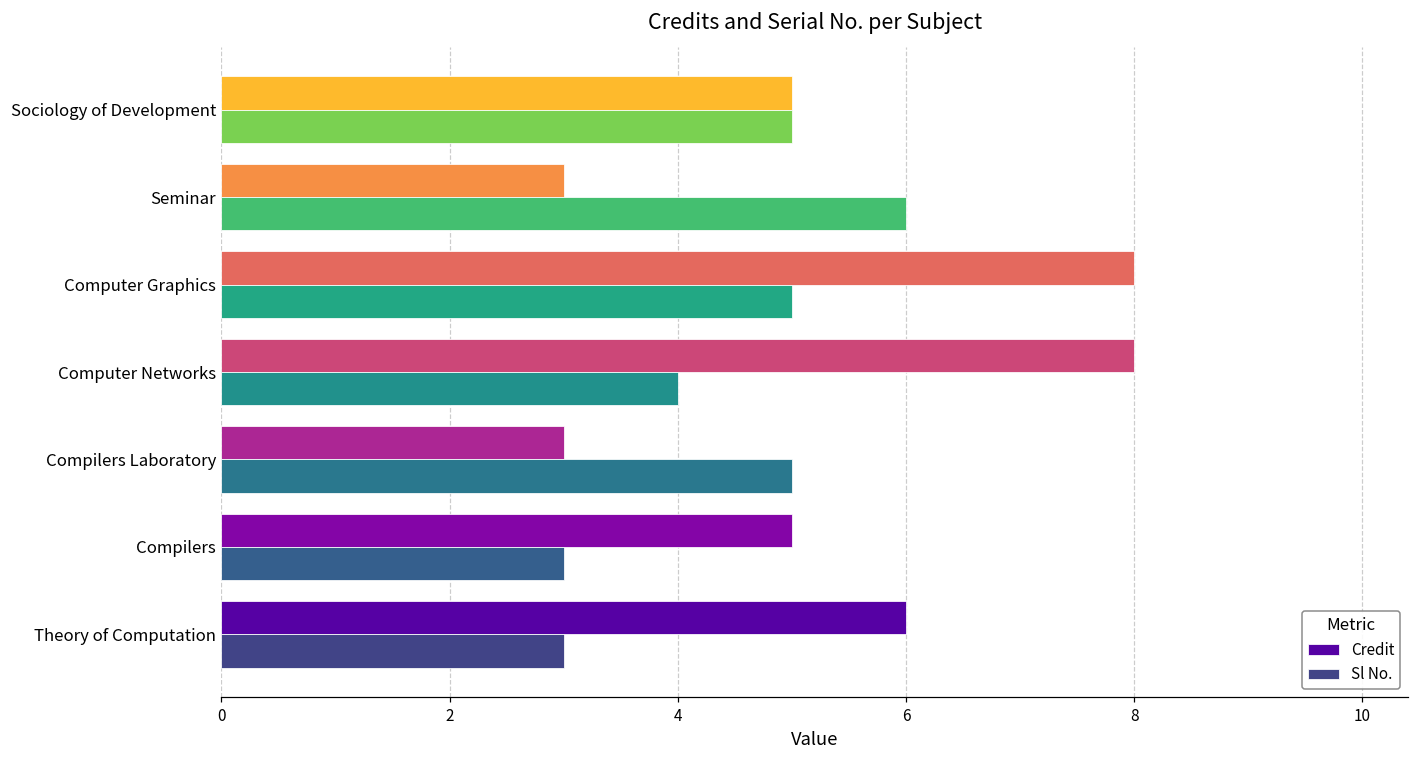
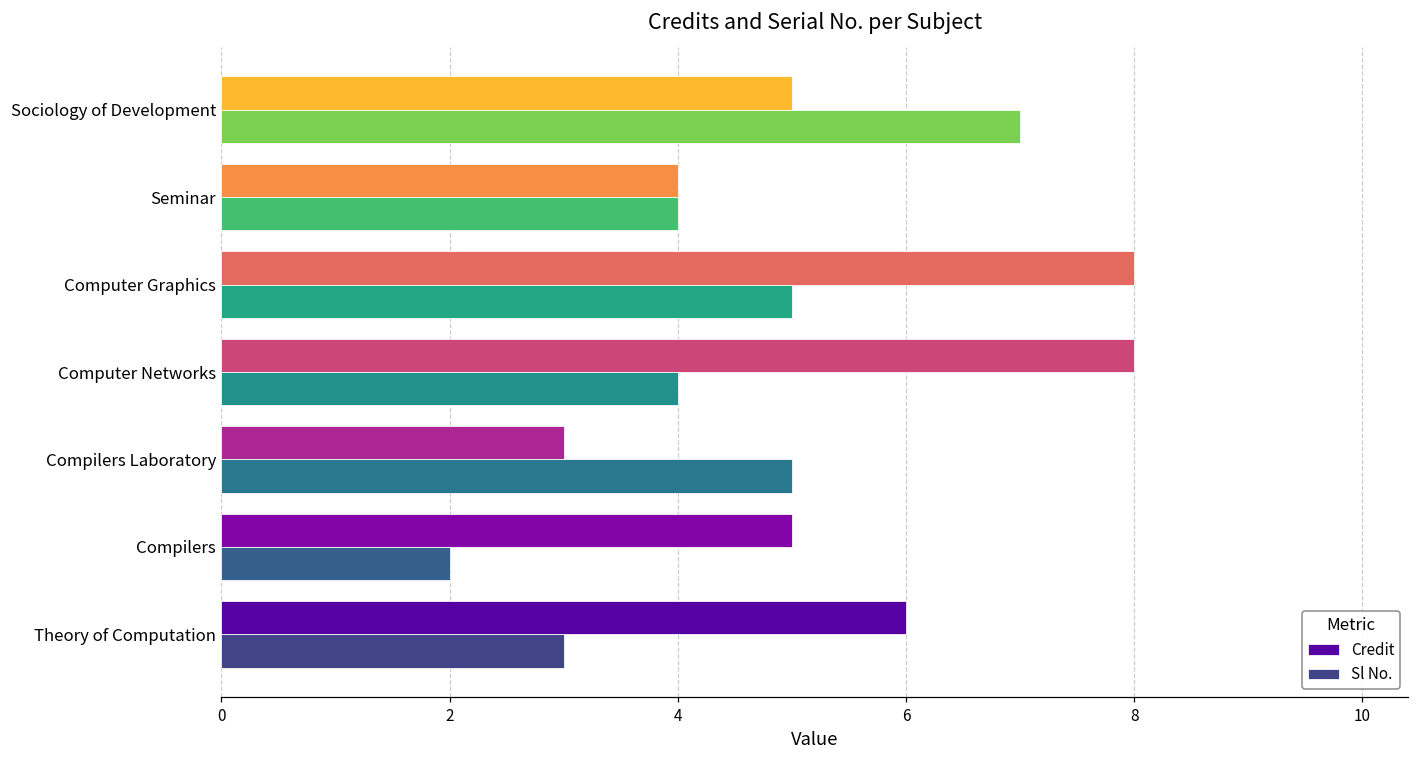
  {
    "Credit": {
      "Sociology of Development": 5,
-     "Seminar": 3,
+     "Seminar": 4,
      "Computer Graphics": 8,
      "Computer Networks": 8,
      "Compilers Laboratory": 3,
      "Compilers": 5,
      "Theory of Computation": 6
    },
    "Sl No.": {
-     "Sociology of Development": 5,
-     "Seminar": 6,
+     "Sociology of Development": 7,
+     "Seminar": 4,
      "Computer Graphics": 5,
      "Computer Networks": 4,
      "Compilers Laboratory": 5,
-     "Compilers": 3,
+     "Compilers": 2,
      "Theory of Computation": 3
    }
  }
